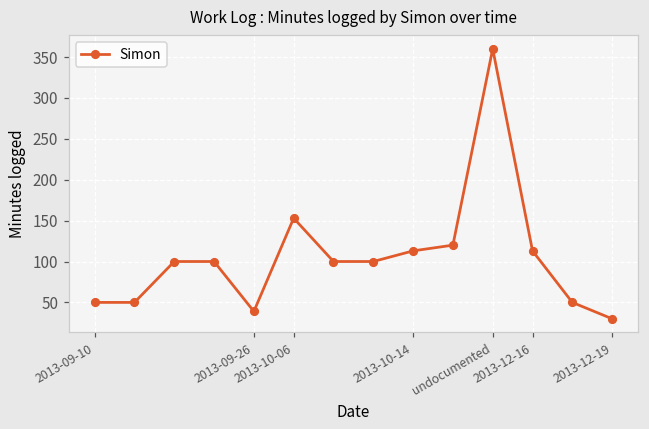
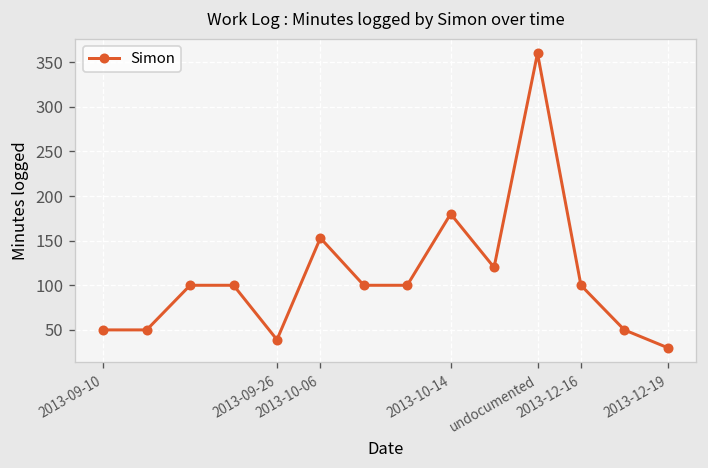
  {
    "2013-09-26": 40,
    "2013-10-06": 150,
-   "2013-10-14": 110,
+   "2013-10-14": 180,
    "undocumented": 360,
-   "2013-12-16": 110,
+   "2013-12-16": 100,
    "2013-12-19": 30
  }
